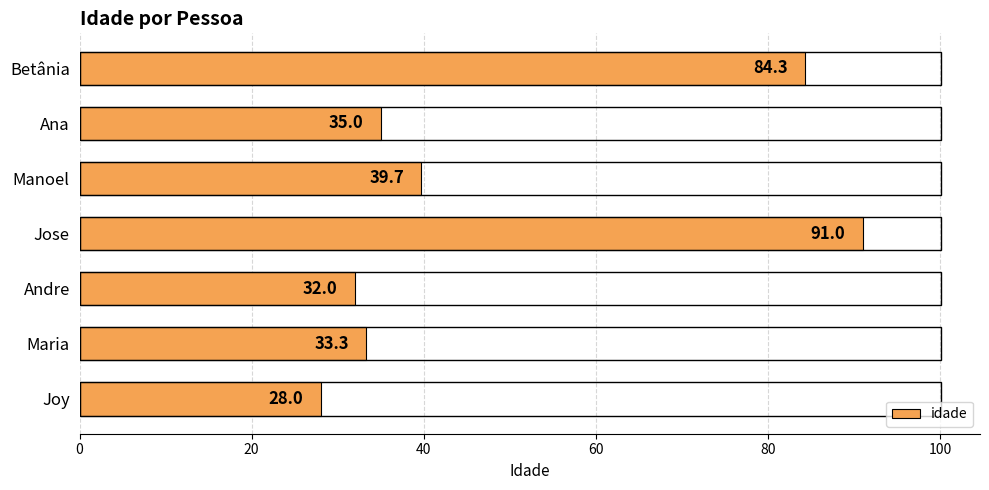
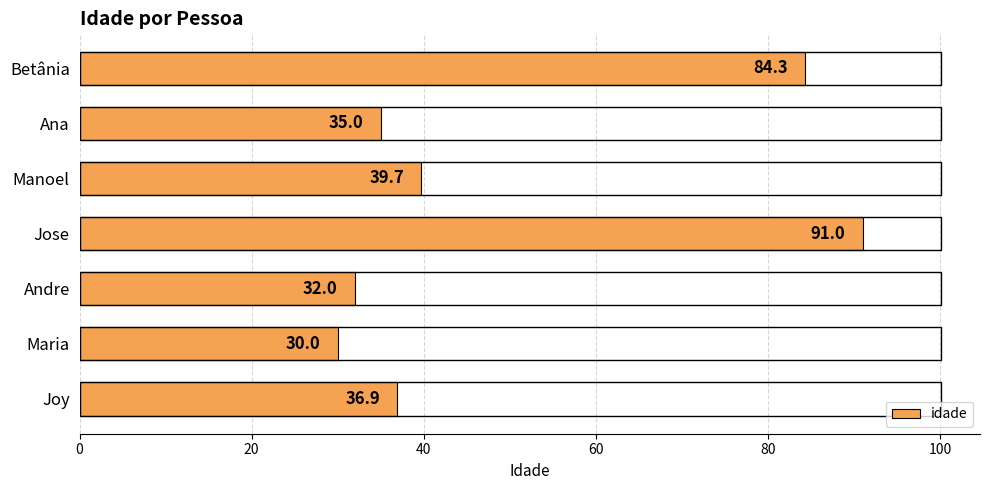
  {
    "Betânia": 84.3,
    "Ana": 35.0,
    "Manoel": 39.7,
    "Jose": 91.0,
    "Andre": 32.0,
-   "Maria": 33.3,
-   "Joy": 28.0
+   "Maria": 30.0,
+   "Joy": 36.9
  }
